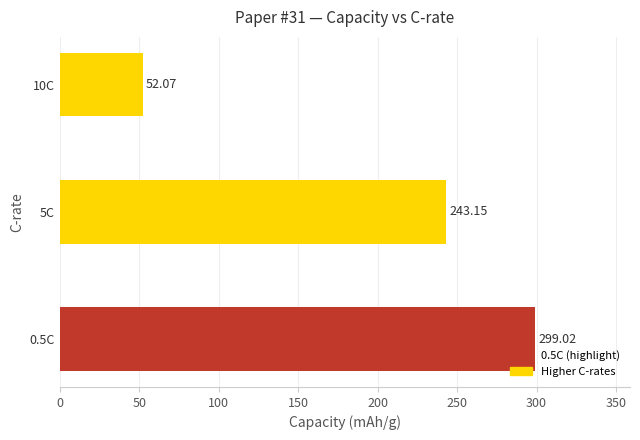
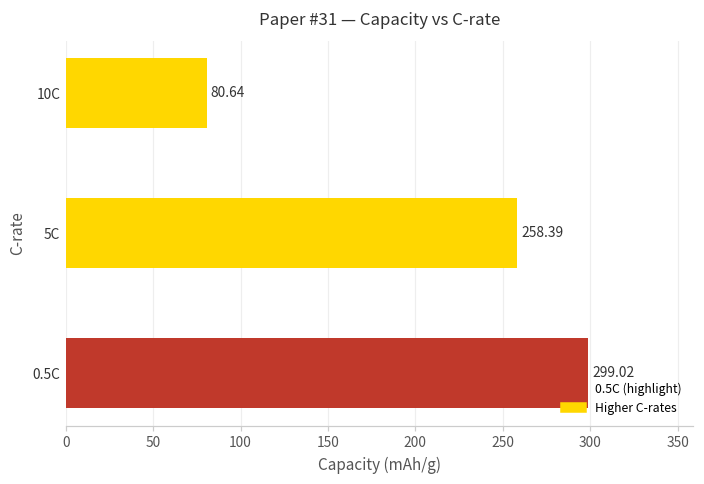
  {
-   "10C": 52.07,
-   "5C": 243.15,
+   "10C": 80.64,
+   "5C": 258.39,
    "0.5C": 299.02
  }
